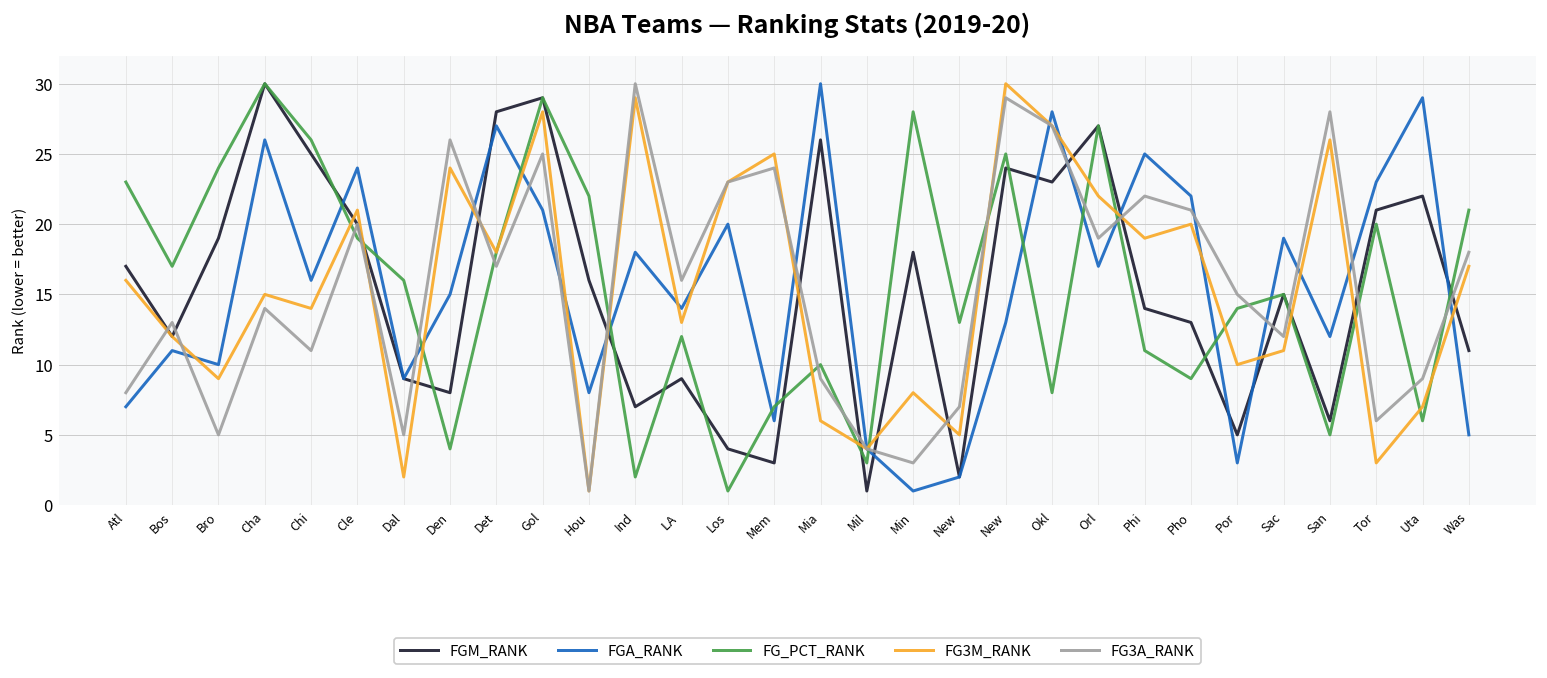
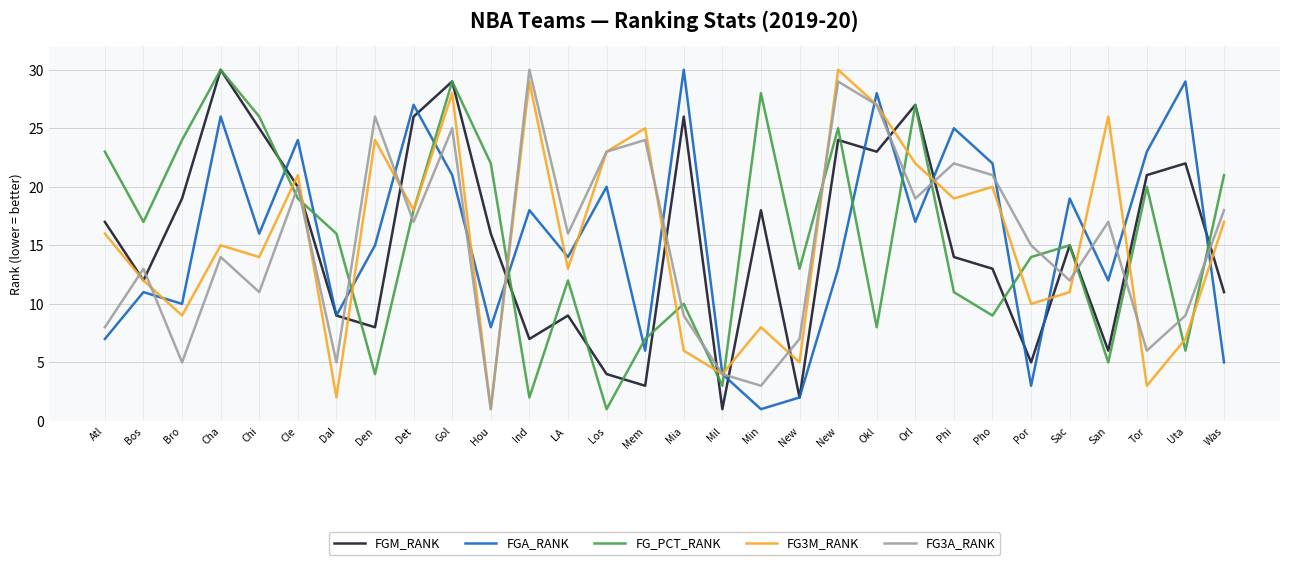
  {
    "FGM_RANK": {
      "Atl": 17,
      "Bro": 19,
      "Chi": 25,
      "Den": 8,
-     "Det": 28,
+     "Det": 26,
      "Hou": 16,
      "Ind": 7,
      "LA": 9,
      "Los": 4,
      "Mem": 3,
      "Mia": 26,
      "Mil": 1,
      "Min": 18,
      "Okl": 23,
      "Phi": 14,
      "Pho": 13,
      "Por": 5,
      "San": 6,
      "Tor": 21,
      "Uta": 22,
      "Was": 11
    },
    "FGA_RANK": {
      "Atl": 7,
      "Bos": 11,
      "Bro": 10,
      "Cha": 26,
      "Chi": 16,
      "Cle": 24,
      "Den": 15,
      "Det": 27,
      "Gol": 21,
      "Hou": 8,
      "Ind": 18,
      "LA": 14,
      "Los": 20,
      "Mem": 6,
      "Mia": 30,
      "Min": 1,
      "Okl": 28,
      "Orl": 17,
      "Phi": 25,
      "Pho": 22,
      "Por": 3,
      "Sac": 19,
      "San": 12,
      "Tor": 23,
      "Uta": 29,
      "Was": 5
    },
    "FG_PCT_RANK": {
      "Atl": 23,
      "Bos": 17,
      "Bro": 24,
      "Chi": 26,
      "Cle": 19,
      "Dal": 16,
      "Den": 4,
      "Hou": 22,
      "Ind": 2,
      "LA": 12,
      "Los": 1,
      "Mem": 7,
      "Mia": 10,
      "Mil": 3,
      "Min": 28,
      "Okl": 8,
      "Phi": 11,
      "Pho": 9,
      "Por": 14,
      "San": 5,
      "Tor": 20,
      "Uta": 6,
      "Was": 21
    },
    "FG3M_RANK": {
      "Atl": 16,
      "Bro": 9,
      "Cha": 15,
      "Chi": 14,
      "Cle": 21,
      "Dal": 2,
      "Den": 24,
      "Gol": 28,
      "Ind": 29,
      "LA": 13,
      "Mem": 25,
      "Mia": 6,
      "Min": 8,
      "Orl": 22,
      "Phi": 19,
      "Pho": 20,
      "Por": 10,
      "Sac": 11,
      "San": 26,
      "Tor": 3,
      "Uta": 7,
      "Was": 17
    },
    "FG3A_RANK": {
      "Atl": 8,
      "Bos": 13,
      "Bro": 5,
      "Cha": 14,
      "Chi": 11,
      "Dal": 5,
      "Den": 26,
      "Det": 17,
      "Gol": 25,
      "Ind": 30,
      "LA": 16,
      "Mem": 24,
      "Mia": 9,
      "Min": 3,
      "Orl": 19,
      "Phi": 22,
      "Pho": 21,
      "Por": 15,
      "Sac": 12,
-     "San": 28,
+     "San": 17,
      "Tor": 6,
      "Uta": 9,
      "Was": 18
    }
  }
